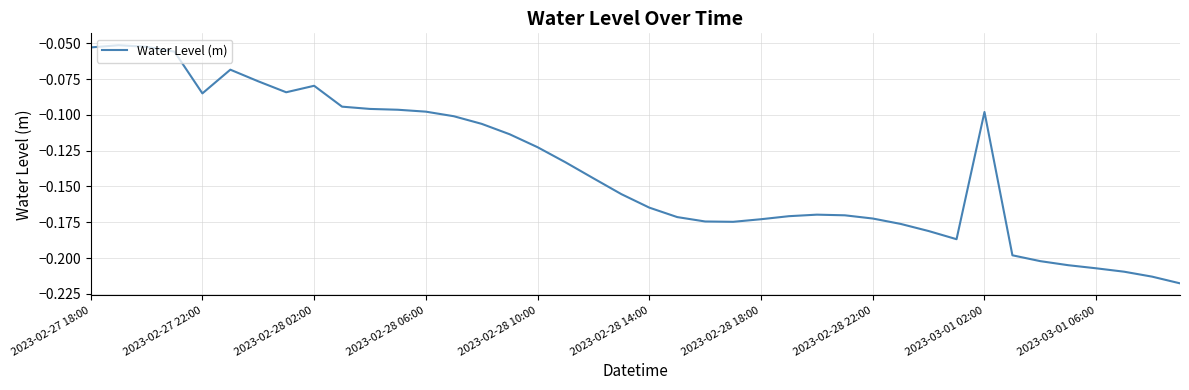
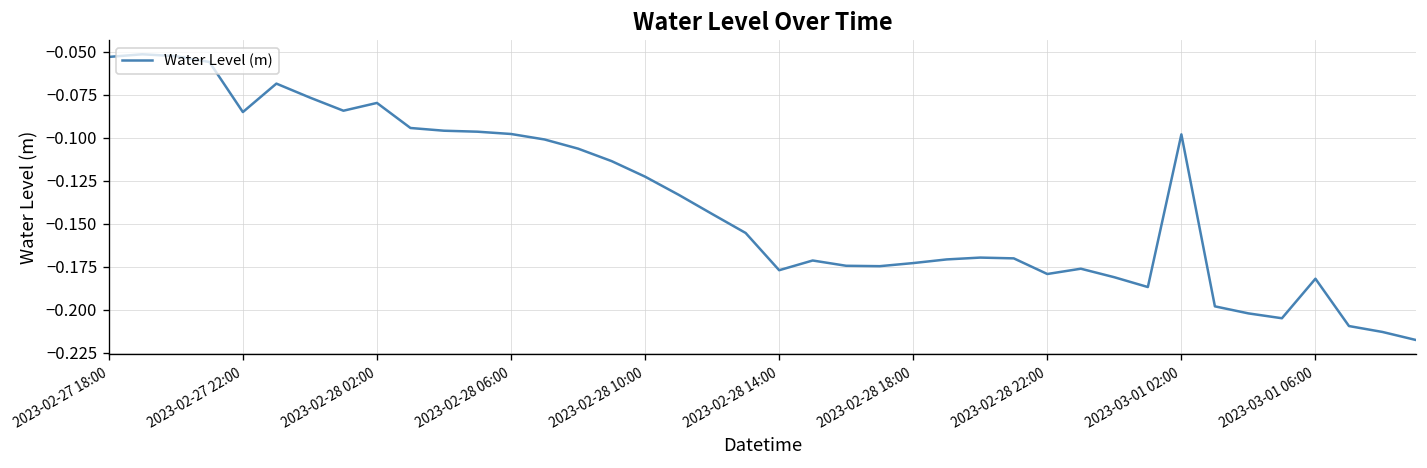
  {
    "2023-02-27 18:00": -0.053,
    "2023-02-27 22:00": -0.085,
    "2023-02-28 02:00": -0.080,
    "2023-02-28 06:00": -0.098,
    "2023-02-28 10:00": -0.123,
-   "2023-02-28 14:00": -0.165,
+   "2023-02-28 14:00": -0.177,
    "2023-02-28 18:00": -0.173,
-   "2023-02-28 22:00": -0.172,
+   "2023-02-28 22:00": -0.179,
    "2023-03-01 02:00": -0.098,
-   "2023-03-01 06:00": -0.207
+   "2023-03-01 06:00": -0.182
  }
